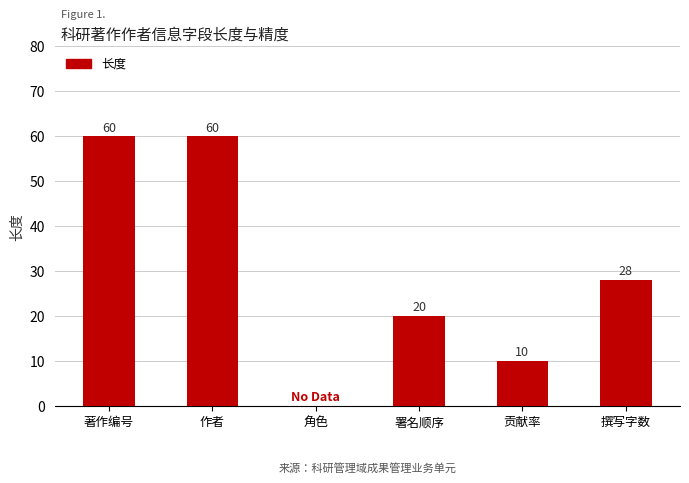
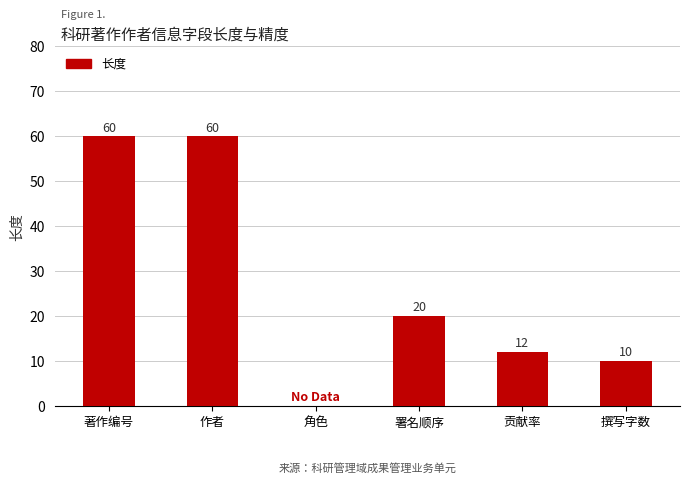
  {
    "著作编号": 60,
    "作者": 60,
    "署名顺序": 20,
-   "贡献率": 10,
-   "撰写字数": 28
+   "贡献率": 12,
+   "撰写字数": 10
  }
